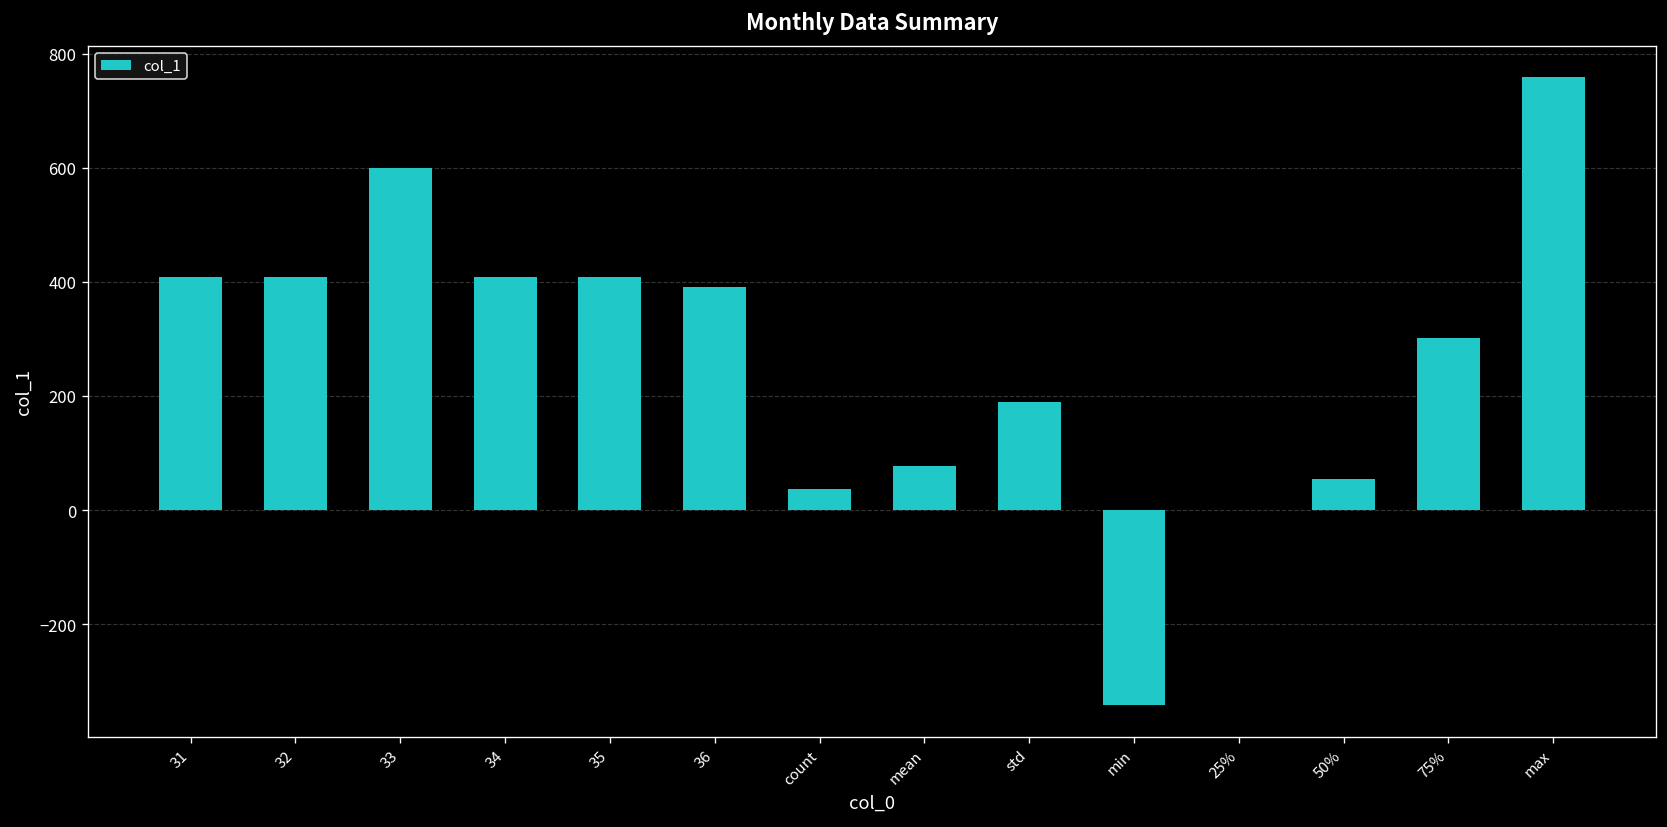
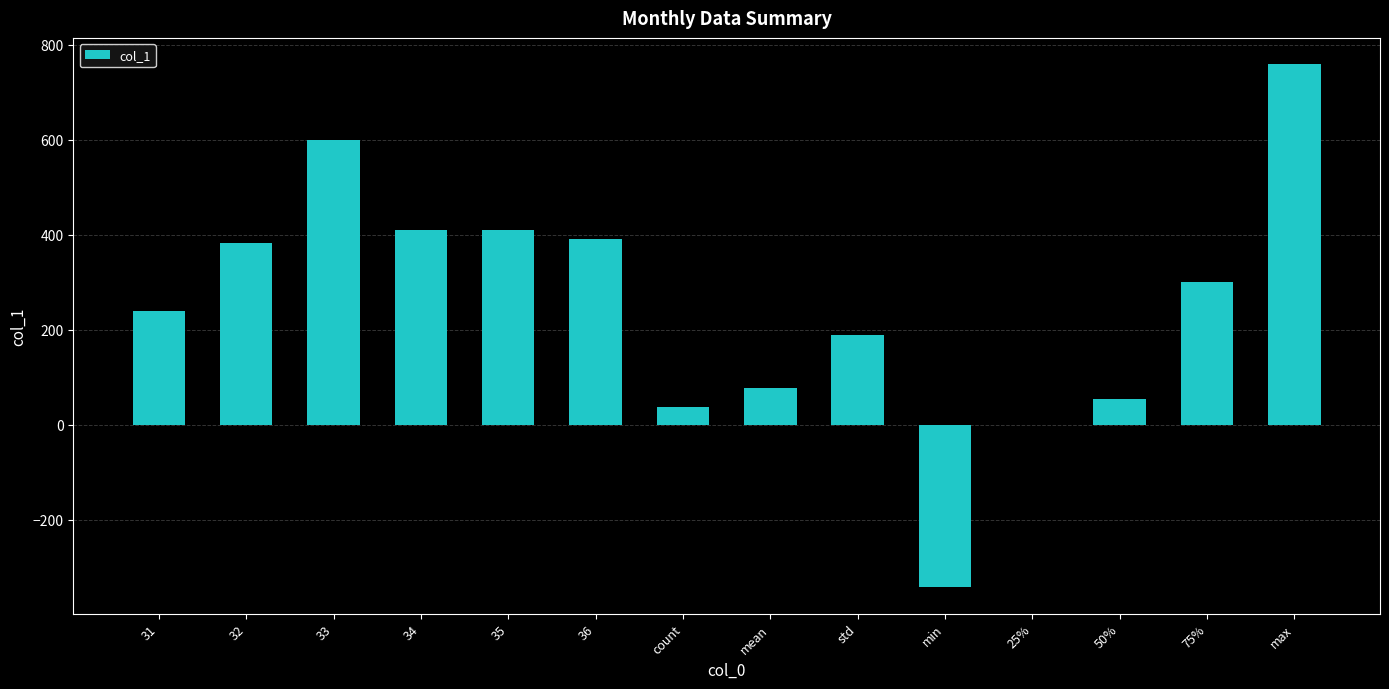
  {
-   "31": 410,
-   "32": 410,
+   "31": 240,
+   "32": 380,
    "33": 600,
    "34": 410,
    "35": 410,
    "36": 390,
    "count": 40,
    "mean": 80,
    "std": 190,
    "min": -340,
    "25%": 0,
    "50%": 50,
    "75%": 300,
    "max": 760
  }
